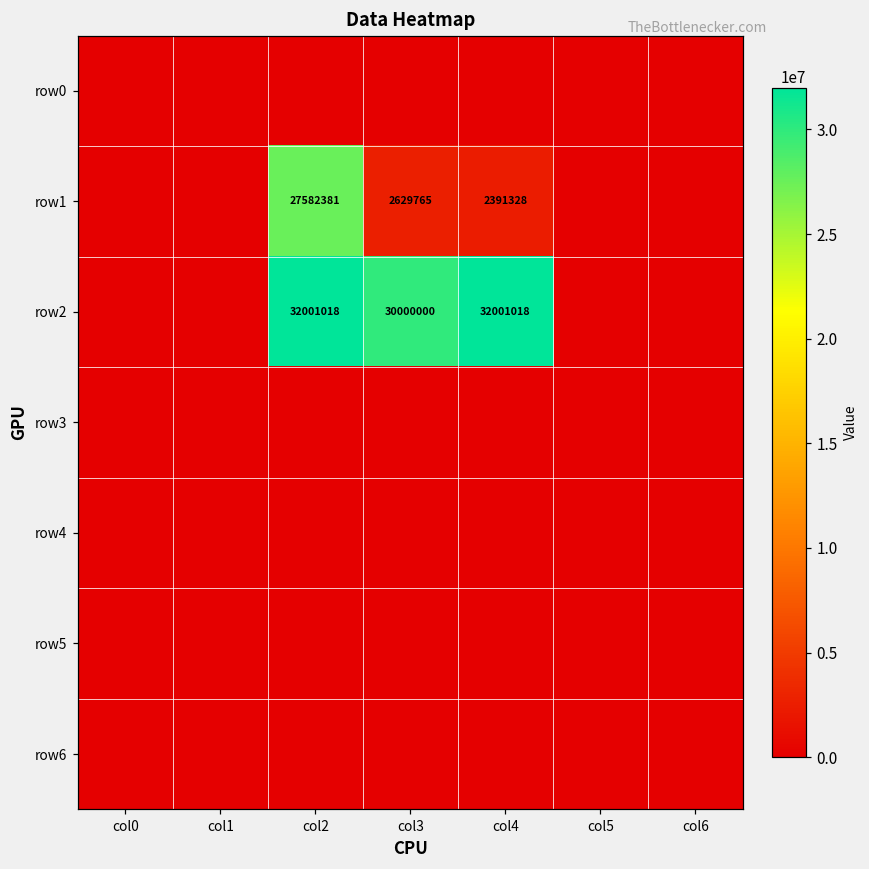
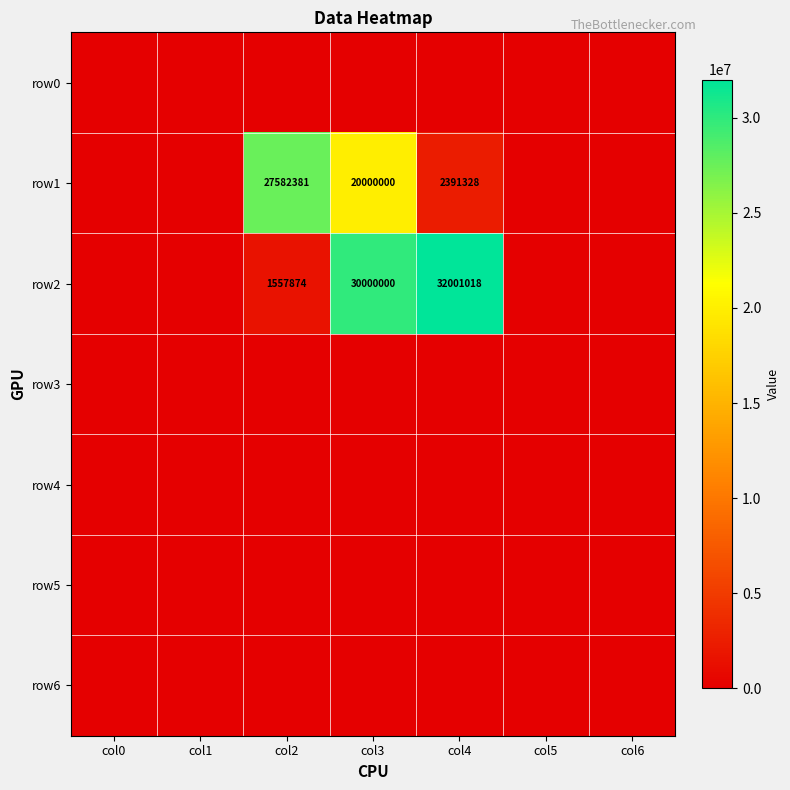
  {
    "row1": {
      "col2": 27582381,
-     "col3": 2629765,
+     "col3": 20000000,
      "col4": 2391328
    },
    "row2": {
-     "col2": 32001018,
+     "col2": 1557874,
      "col3": 30000000,
      "col4": 32001018
    }
  }
